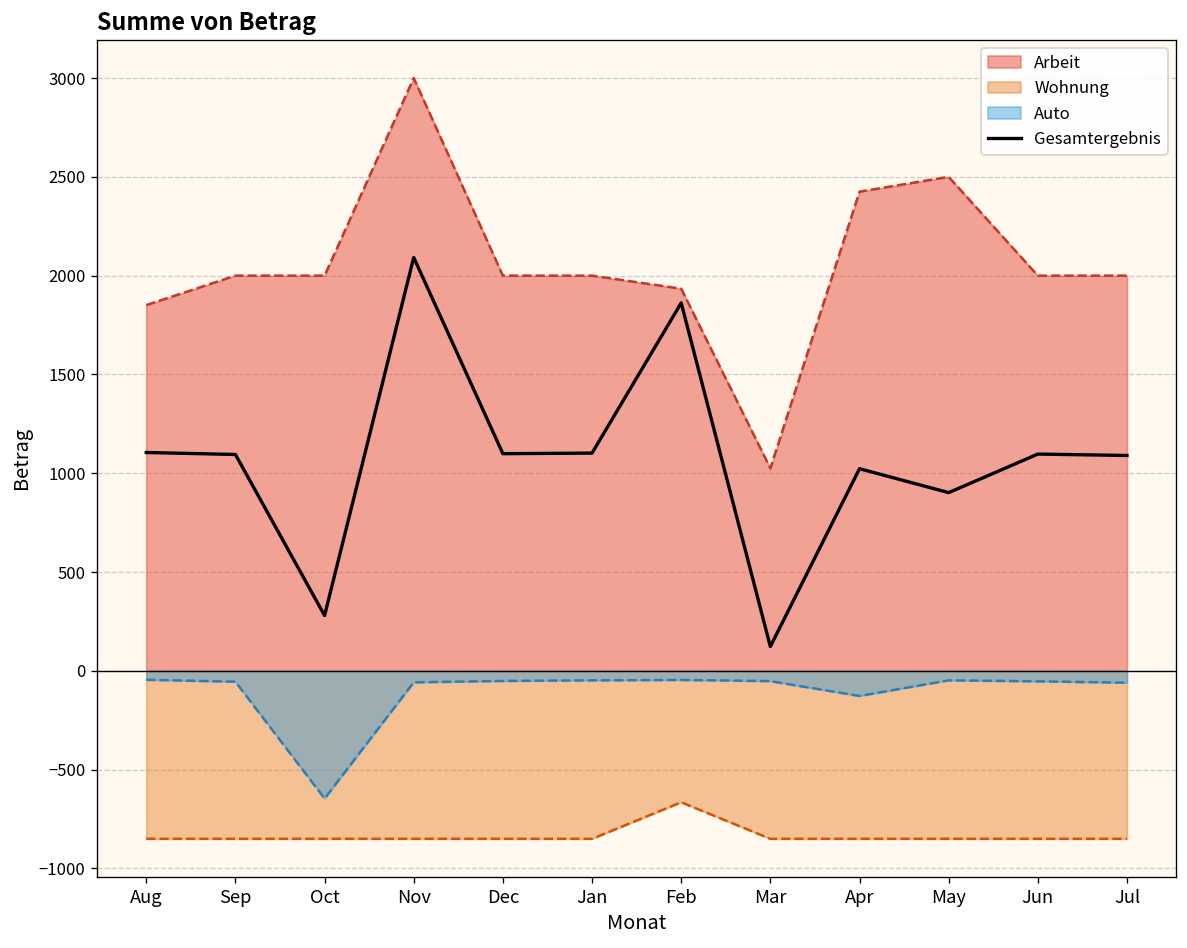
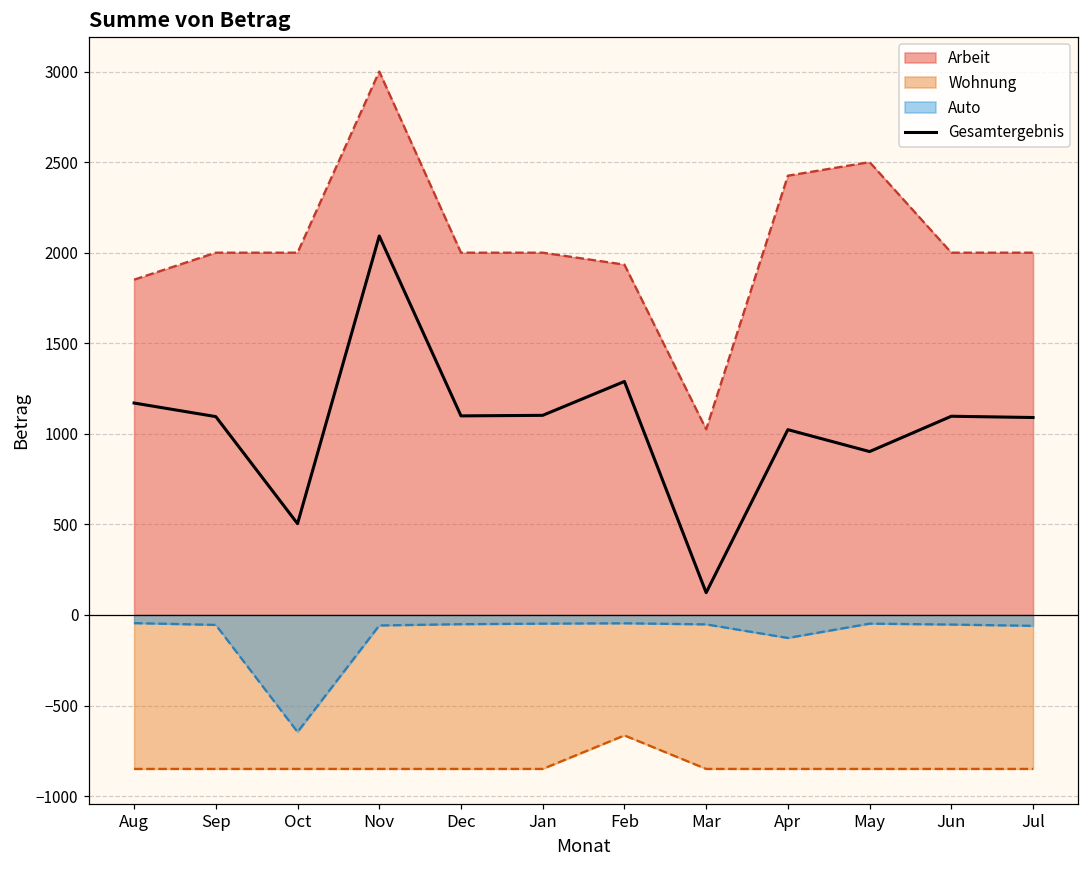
  {
    "Gesamtergebnis": {
-     "Aug": 1110,
+     "Aug": 1170,
      "Sep": 1100,
-     "Oct": 280,
+     "Oct": 500,
      "Nov": 2090,
      "Dec": 1100,
      "Jan": 1100,
-     "Feb": 1860,
+     "Feb": 1290,
      "Mar": 120,
      "Apr": 1020,
      "May": 900,
      "Jun": 1100,
      "Jul": 1090
    },
    "Arbeit": {
      "Aug": 1850,
      "Sep": 2000,
      "Oct": 2000,
      "Nov": 3000,
      "Dec": 2000,
      "Jan": 2000,
      "Feb": 1930,
      "Mar": 1030,
      "Apr": 2430,
      "May": 2500,
      "Jun": 2000,
      "Jul": 2000
    }
  }
